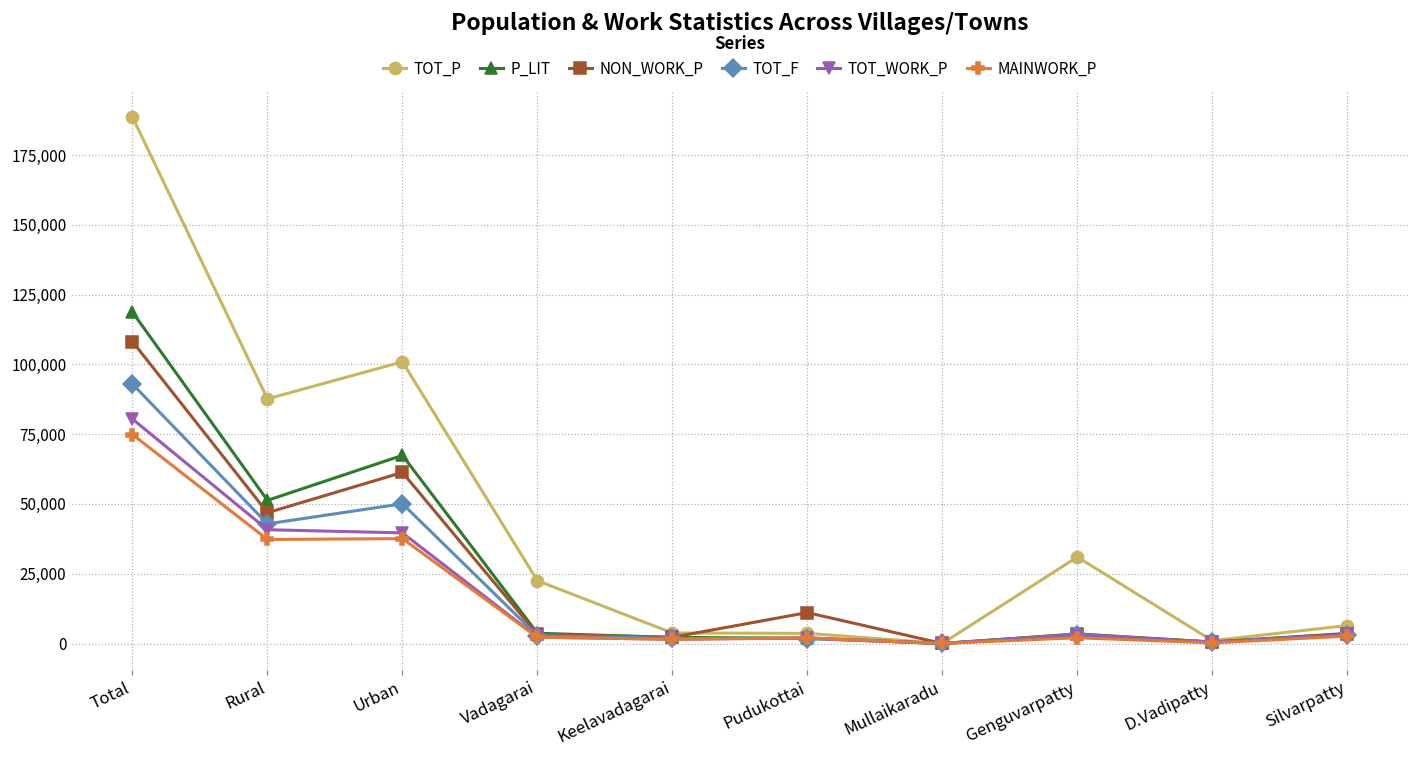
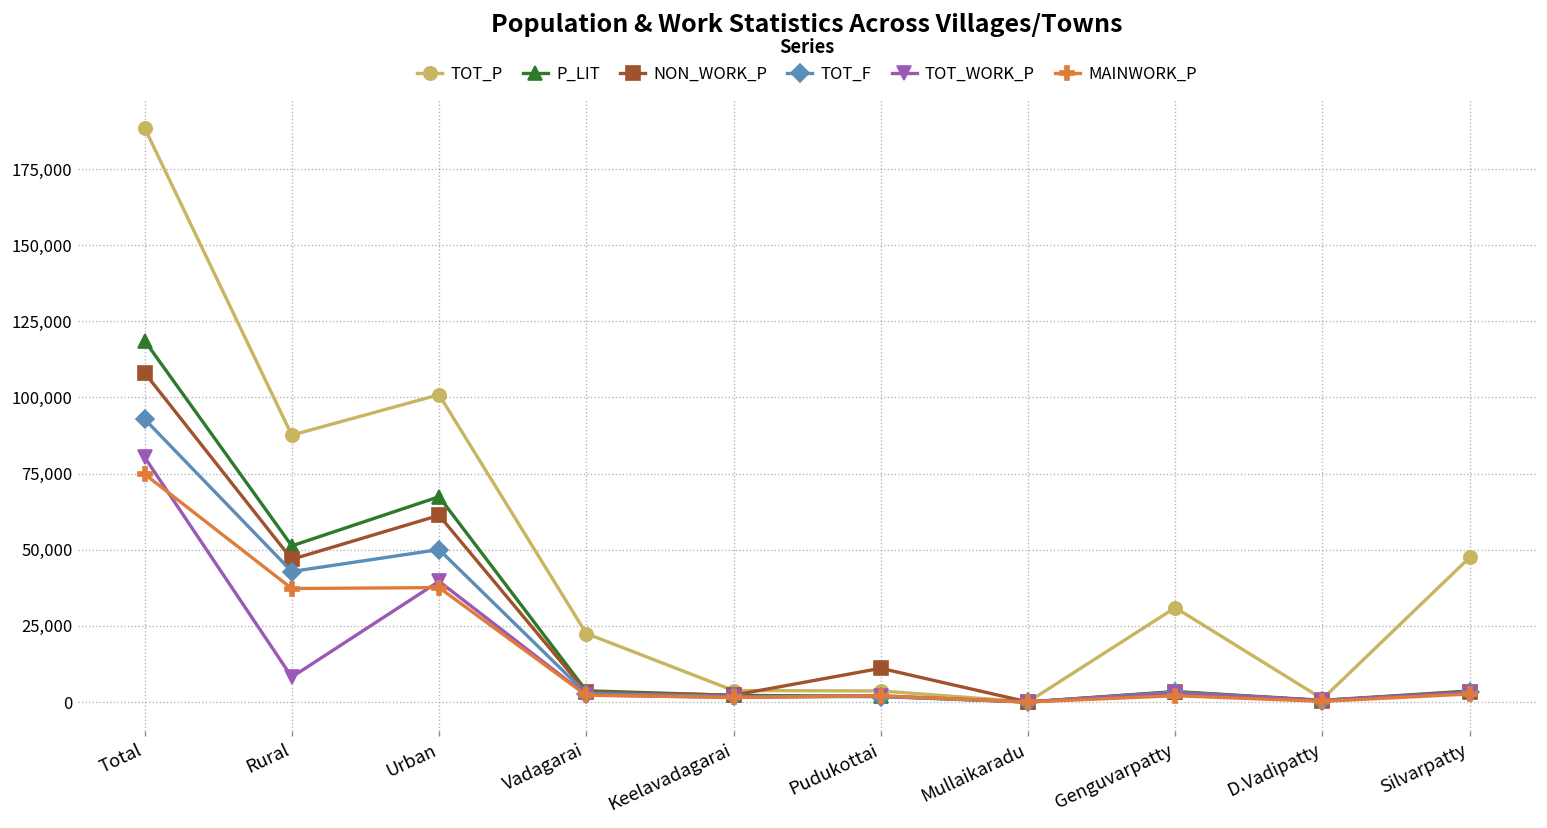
  {
    "TOT_P": {
      "Total": "189,000",
      "Rural": "88,000",
      "Urban": "101,000",
      "Vadagarai": "23,000",
      "Keelavadagarai": "4,000",
      "Pudukottai": "4,000",
      "Genguvarpatty": "31,000",
-     "Silvarpatty": "6,000"
+     "Silvarpatty": "47,000"
    },
    "P_LIT": {
      "Total": "119,000",
      "Rural": "51,000",
      "Urban": "67,000"
    },
    "NON_WORK_P": {
      "Total": "108,000",
      "Rural": "47,000",
      "Urban": "61,000",
      "Pudukottai": "11,000"
    },
    "TOT_F": {
      "Total": "93,000",
      "Rural": "43,000",
      "Urban": "50,000"
    },
    "TOT_WORK_P": {
      "Total": "80,000",
-     "Rural": "41,000",
+     "Rural": "8,000",
      "Urban": "40,000"
    },
    "MAINWORK_P": {
      "Total": "75,000",
      "Rural": "37,000",
      "Urban": "38,000"
    }
  }
